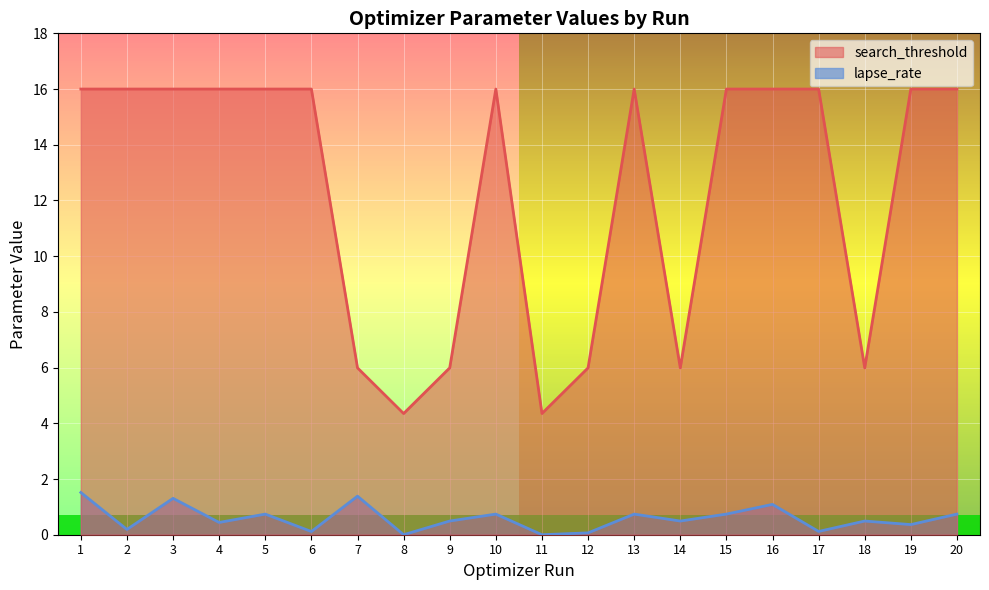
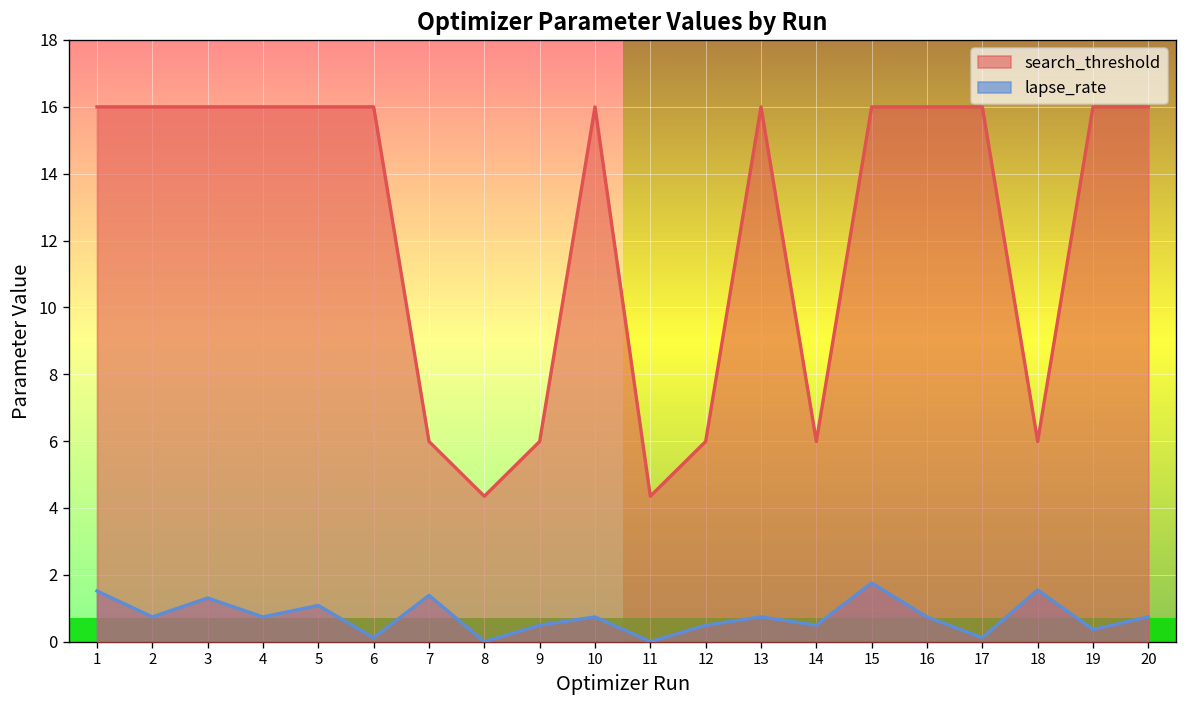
  {
    "lapse_rate": {
      "1": 1.5,
-     "2": 0.2,
+     "2": 0.7,
      "3": 1.3,
-     "4": 0.4,
-     "5": 0.7,
+     "4": 0.7,
+     "5": 1.1,
      "6": 0.1,
      "7": 1.4,
      "8": 0.0,
      "9": 0.5,
      "10": 0.7,
      "11": 0.0,
-     "12": 0.1,
+     "12": 0.5,
      "13": 0.7,
      "14": 0.5,
-     "15": 0.7,
-     "16": 1.1,
+     "15": 1.8,
+     "16": 0.7,
      "17": 0.1,
-     "18": 0.5,
+     "18": 1.5,
      "19": 0.4,
      "20": 0.7
    }
  }
